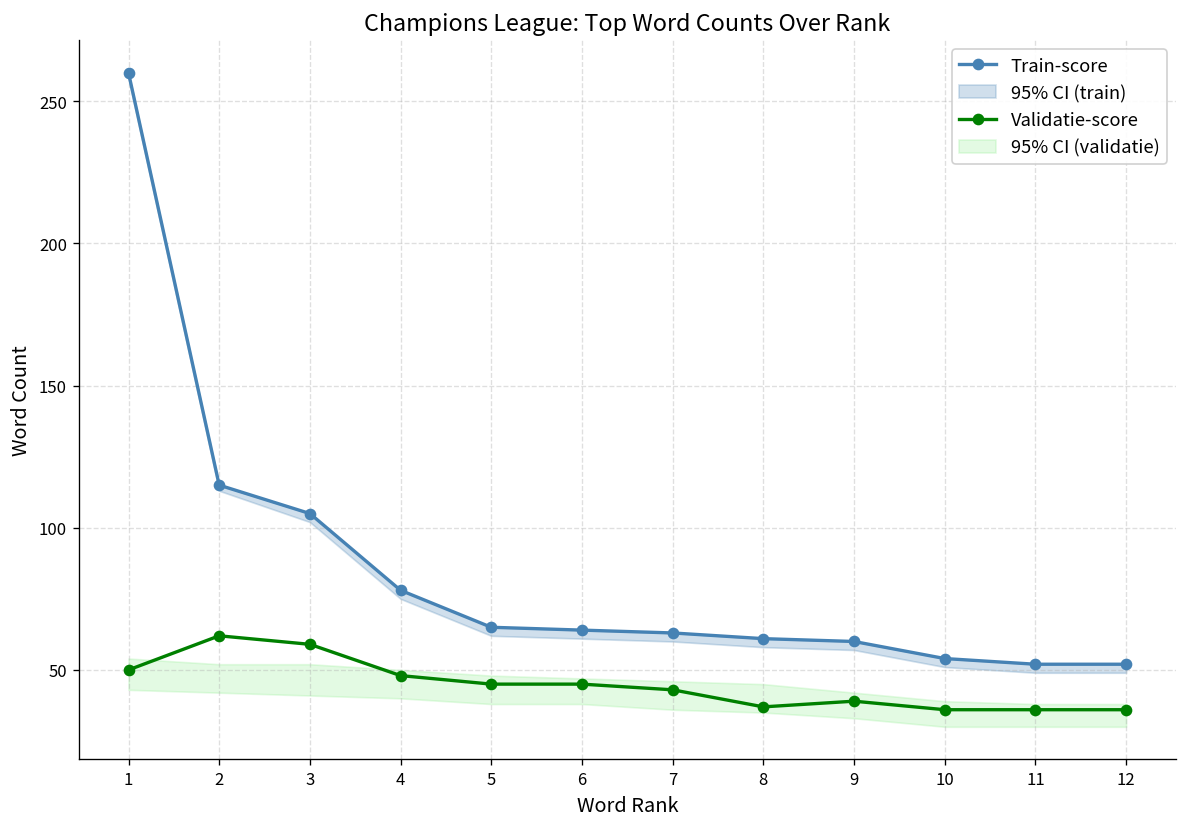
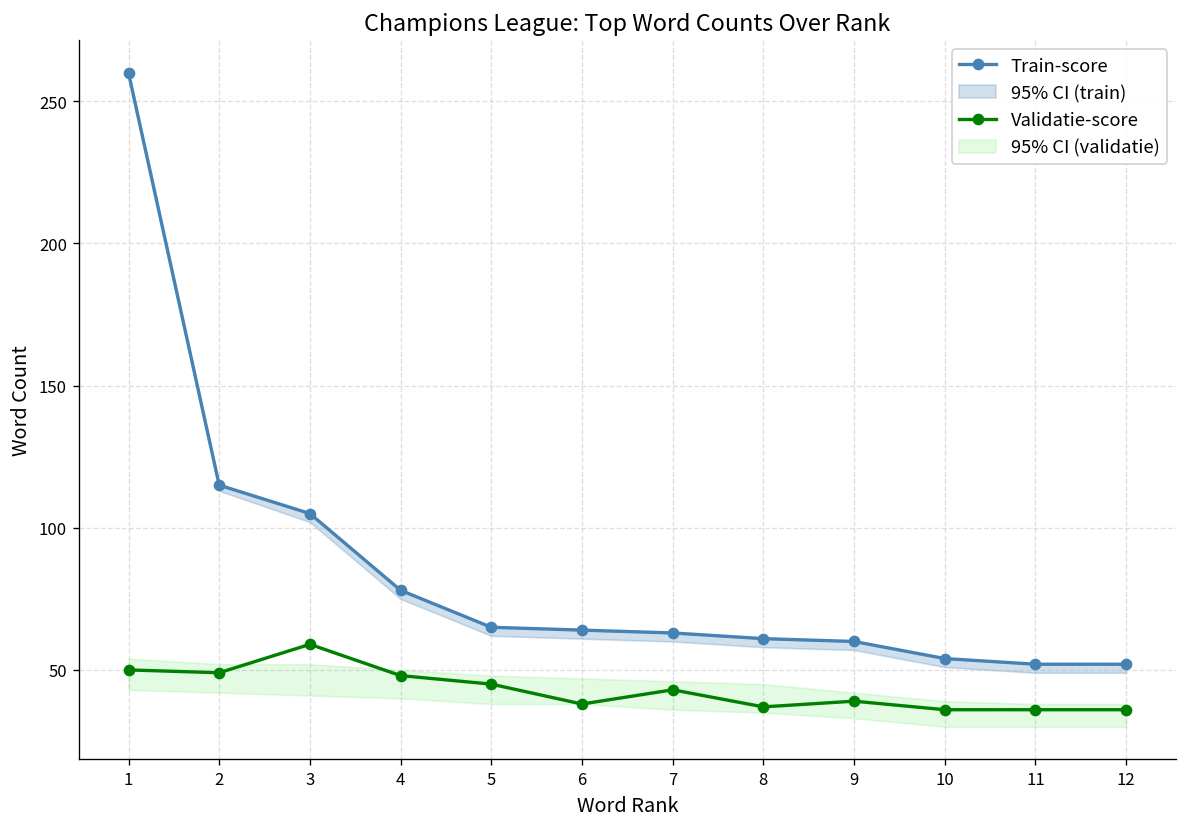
  {
    "Validatie-score": {
      "1": 50,
-     "2": 62,
+     "2": 49,
      "3": 59,
      "4": 48,
      "5": 45,
-     "6": 45,
+     "6": 38,
      "7": 43,
      "8": 37,
      "9": 39,
      "10": 36,
      "11": 36,
      "12": 36
    }
  }
